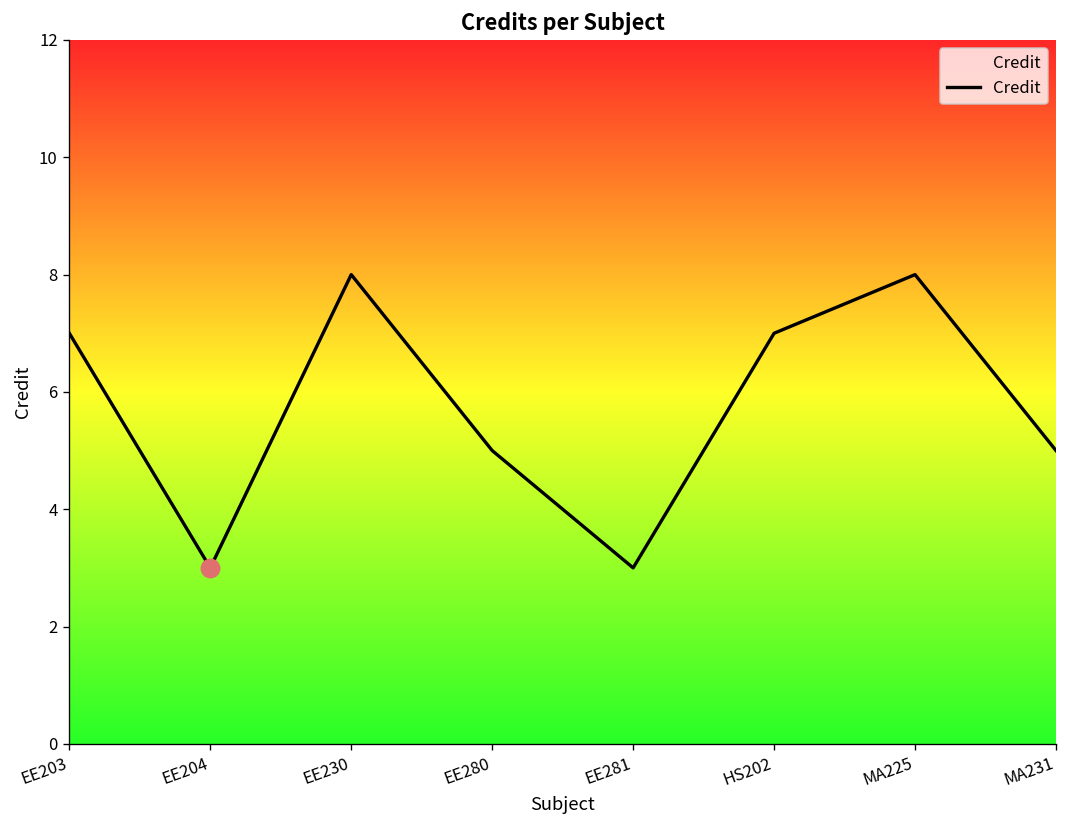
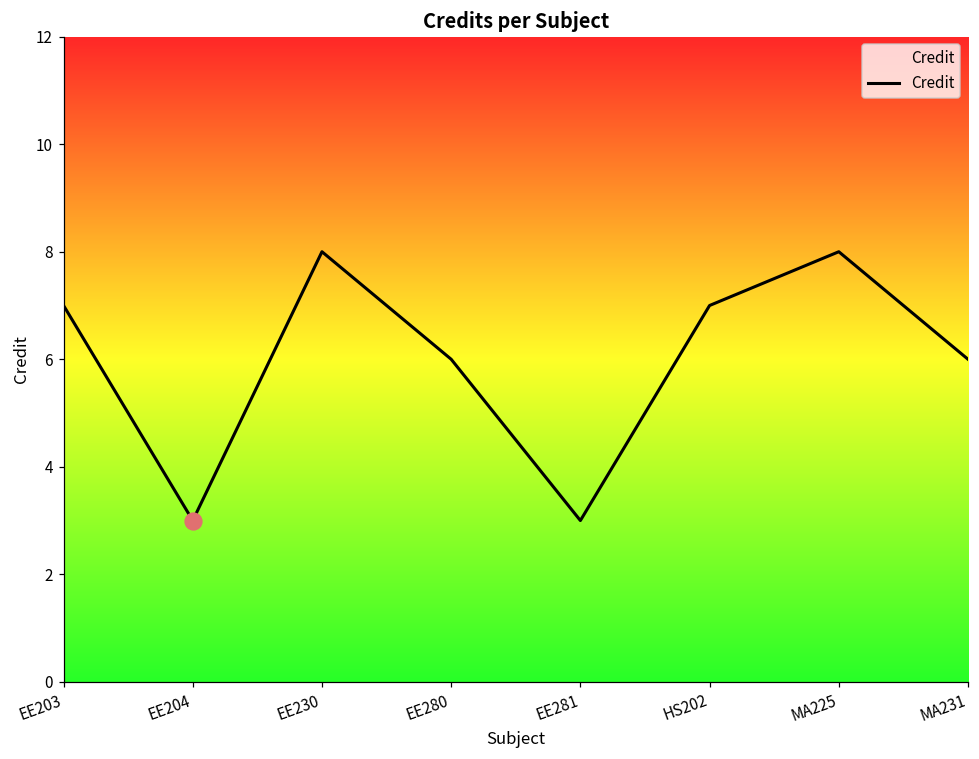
  {
    "Credit": {
      "EE203": 7,
      "EE230": 8,
-     "EE280": 5,
+     "EE280": 6,
      "EE281": 3,
      "HS202": 7,
      "MA225": 8,
-     "MA231": 5
+     "MA231": 6
    }
  }
